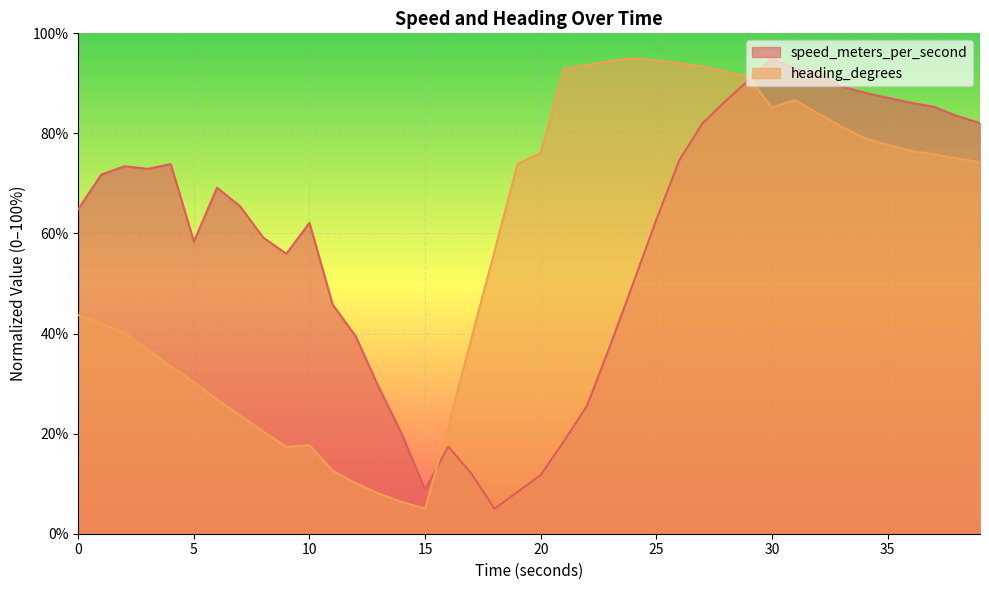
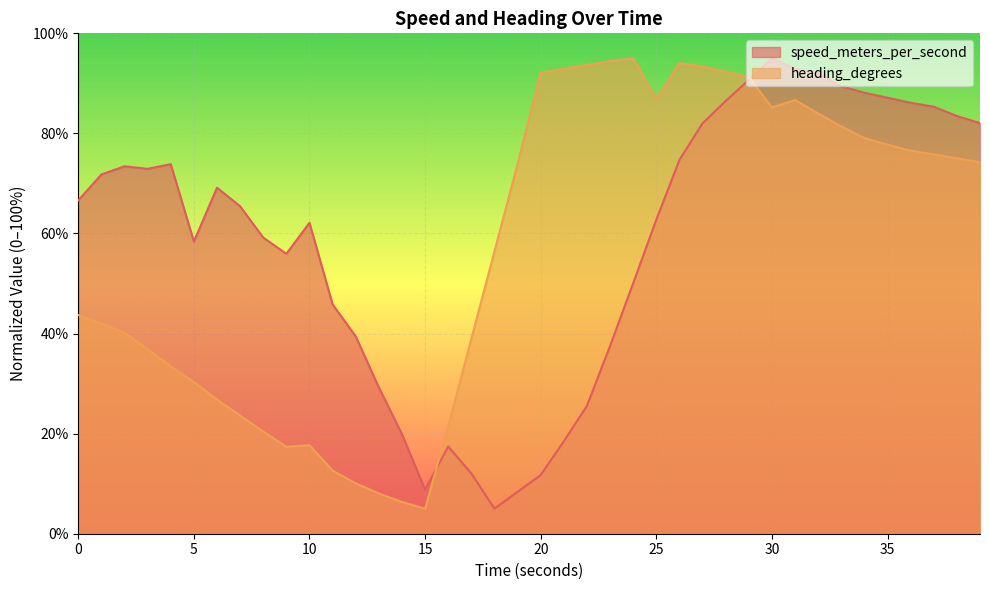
  {
    "speed_meters_per_second": {
-     "0": "65%",
+     "0": "67%",
      "5": "58%",
      "10": "62%",
      "15": "9%",
      "20": "12%",
      "25": "63%",
      "35": "87%"
    },
    "heading_degrees": {
      "0": "44%",
      "5": "30%",
      "10": "18%",
      "15": "5%",
-     "20": "76%",
-     "25": "95%",
+     "20": "92%",
+     "25": "87%",
      "30": "85%",
      "35": "78%"
    }
  }
